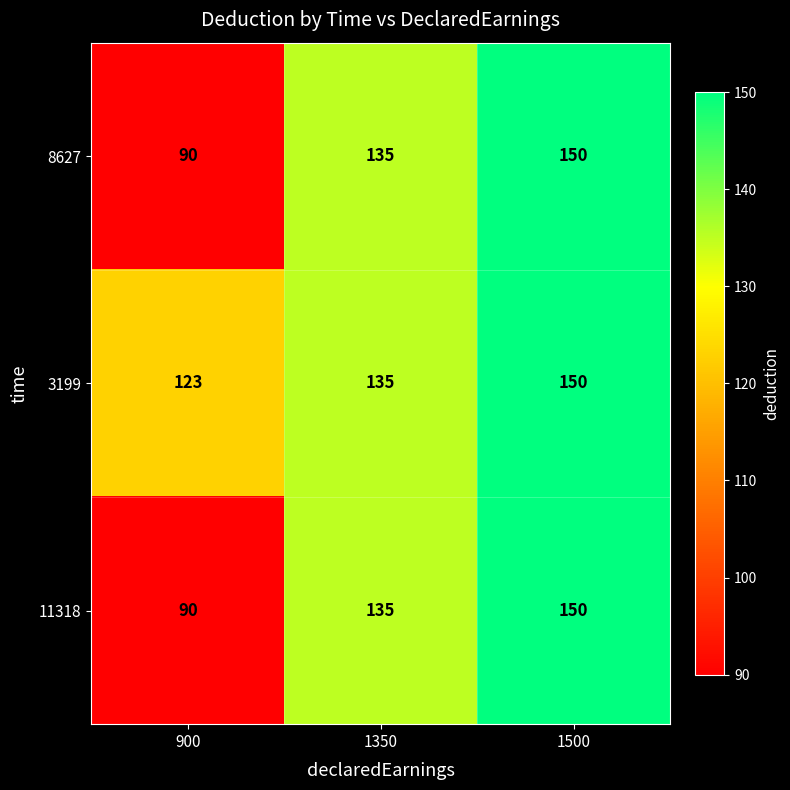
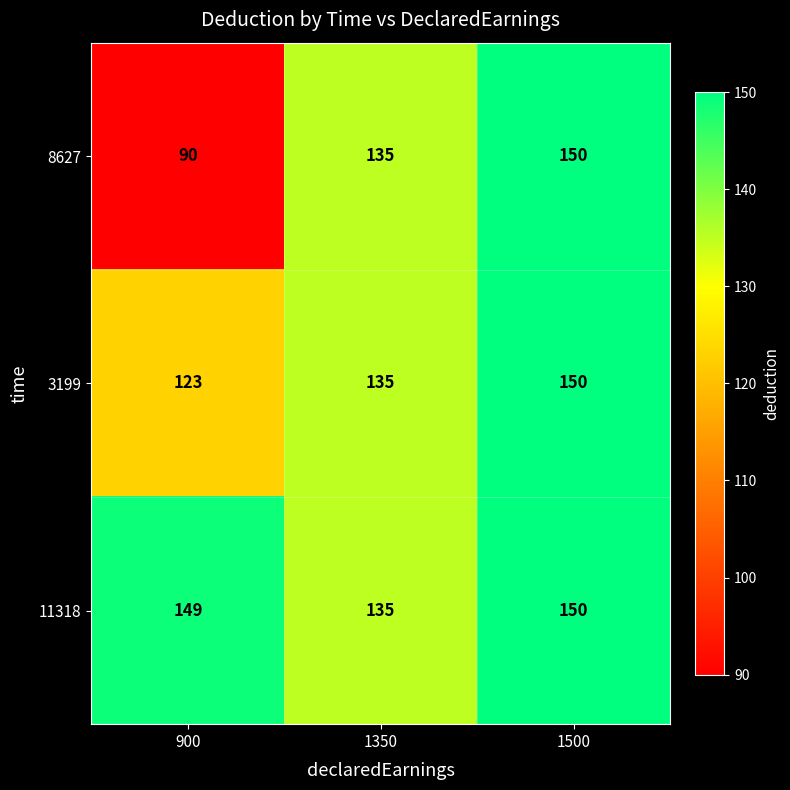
  {
    "8627": {
      "900": 90,
      "1350": 135,
      "1500": 150
    },
    "3199": {
      "900": 123,
      "1350": 135,
      "1500": 150
    },
    "11318": {
-     "900": 90,
+     "900": 149,
      "1350": 135,
      "1500": 150
    }
  }
